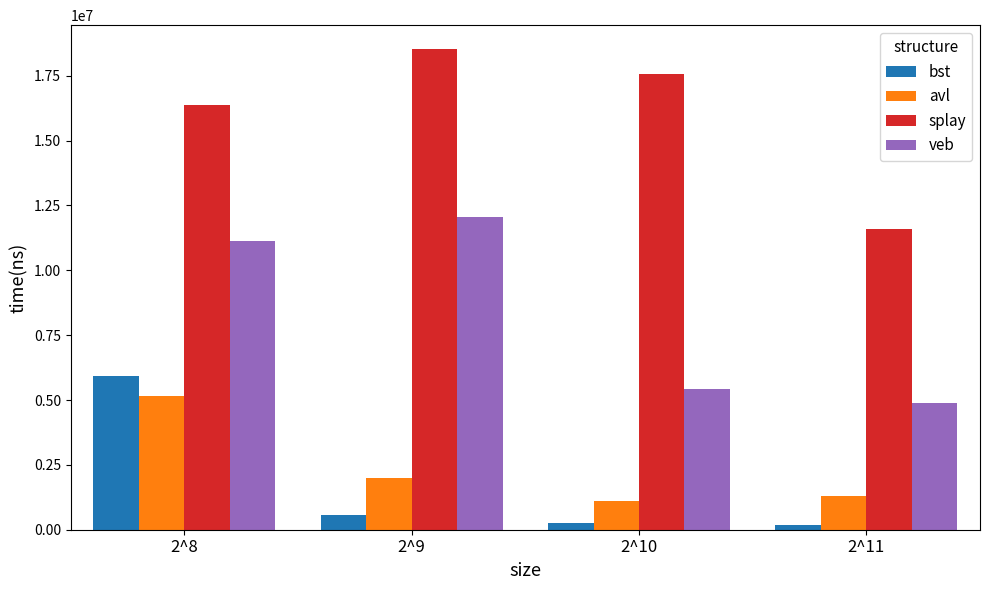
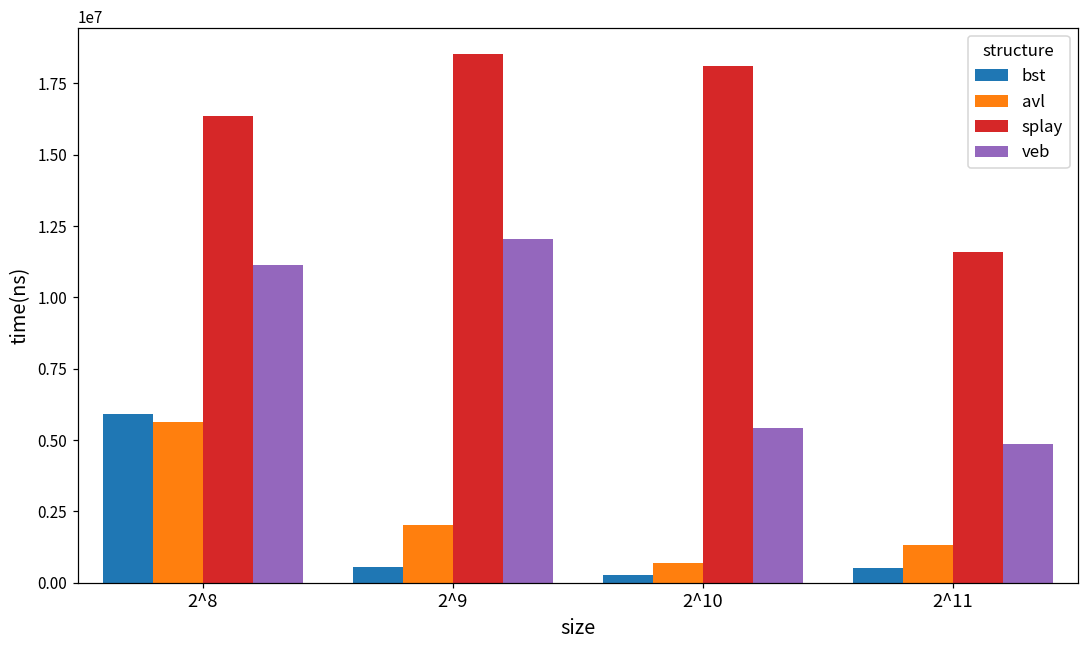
  {
    "bst": {
      "2^8": 5900000,
      "2^9": 600000,
      "2^10": 300000,
-     "2^11": 200000
+     "2^11": 500000
    },
    "avl": {
-     "2^8": 5200000,
+     "2^8": 5600000,
      "2^9": 2000000,
-     "2^10": 1100000,
+     "2^10": 700000,
      "2^11": 1300000
    },
    "splay": {
      "2^8": 16400000,
      "2^9": 18500000,
-     "2^10": 17500000,
+     "2^10": 18100000,
      "2^11": 11600000
    },
    "veb": {
      "2^8": 11100000,
      "2^9": 12100000,
      "2^10": 5400000,
      "2^11": 4900000
    }
  }
